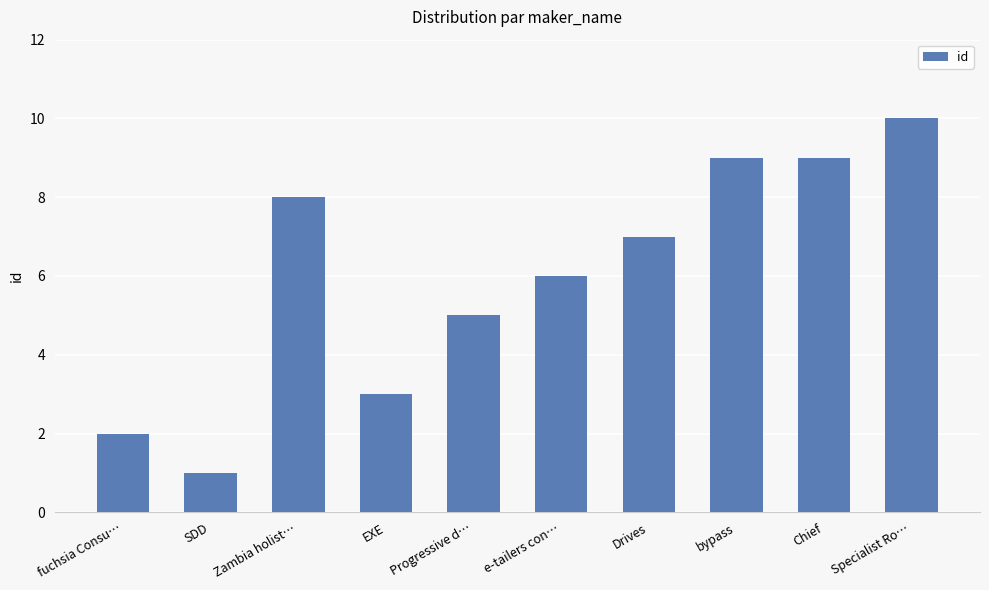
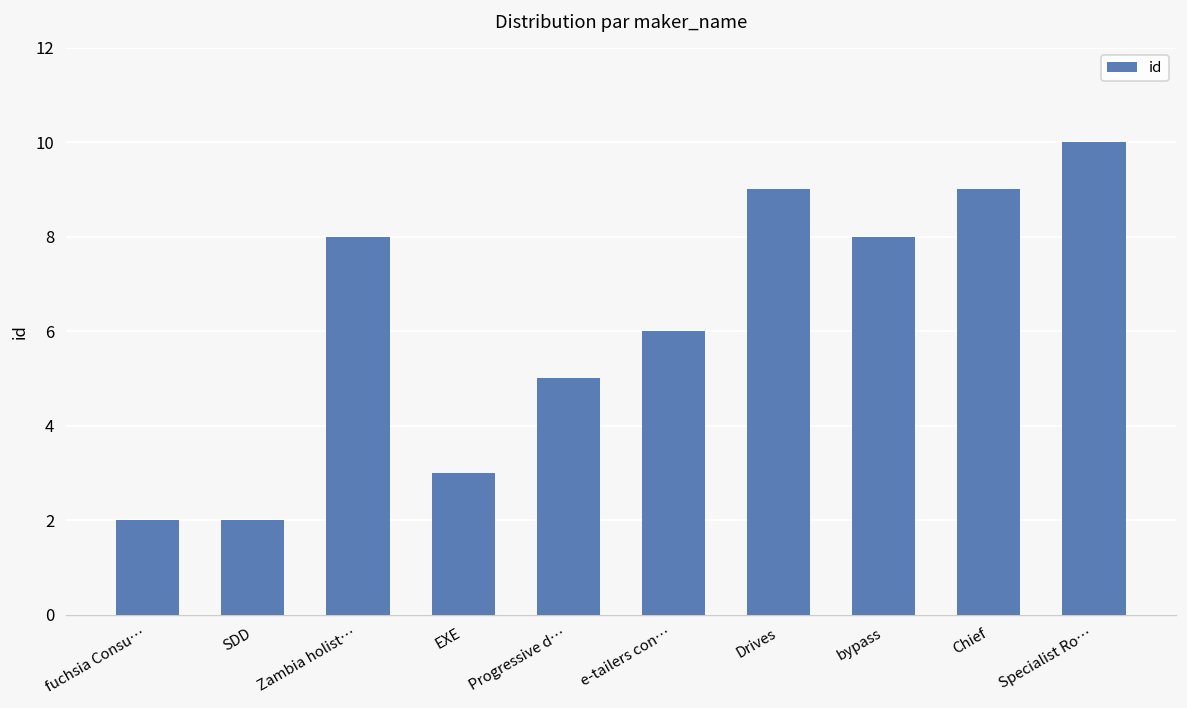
  {
    "fuchsia Consu…": 2,
-   "SDD": 1,
+   "SDD": 2,
    "Zambia holist…": 8,
    "EXE": 3,
    "Progressive d…": 5,
    "e-tailers con…": 6,
-   "Drives": 7,
-   "bypass": 9,
+   "Drives": 9,
+   "bypass": 8,
    "Chief": 9,
    "Specialist Ro…": 10
  }
